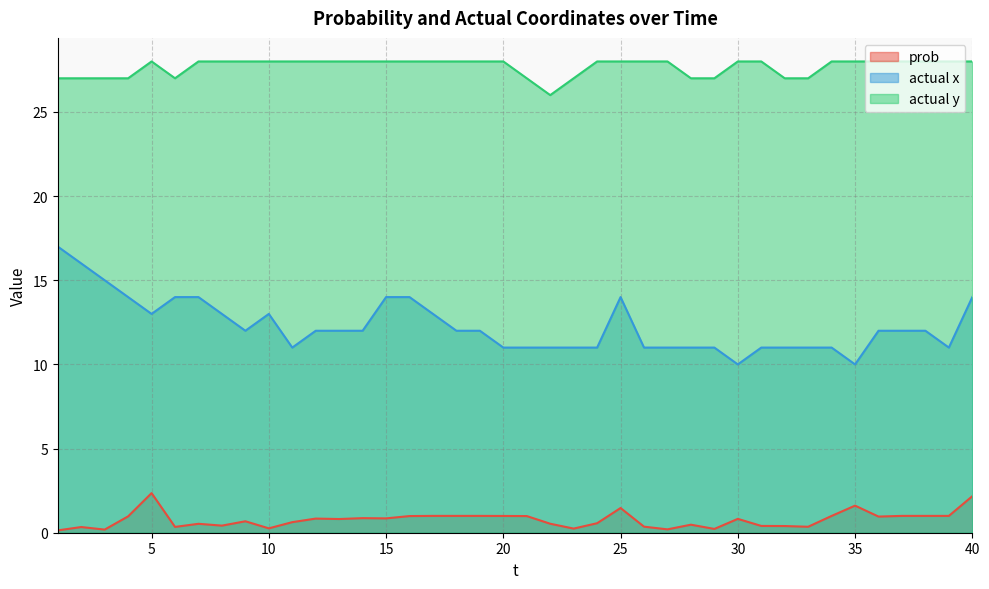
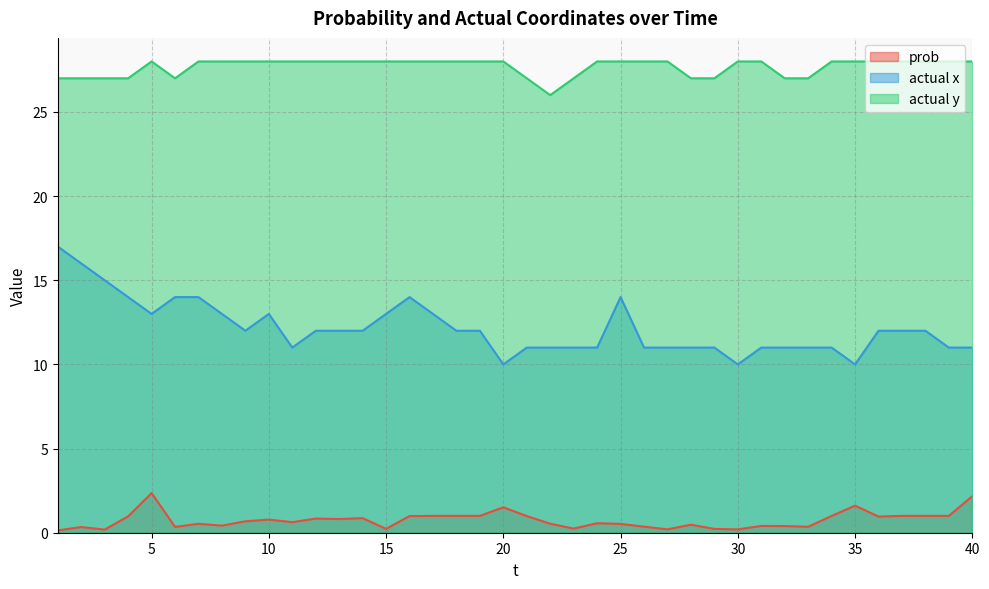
  {
    "prob": {
      "5": 2.4,
-     "10": 0.3,
-     "15": 0.9,
-     "20": 1.0,
-     "25": 1.5,
-     "30": 0.8,
+     "10": 0.8,
+     "15": 0.2,
+     "20": 1.5,
+     "25": 0.5,
+     "30": 0.2,
      "35": 1.6,
      "40": 2.2
    },
    "actual x": {
      "5": 13,
      "10": 13,
-     "15": 14,
-     "20": 11,
+     "15": 13,
+     "20": 10,
      "25": 14,
      "30": 10,
      "35": 10,
-     "40": 14
+     "40": 11
    },
    "actual y": {
      "5": 28.0,
      "10": 28.0,
      "15": 28.0,
      "20": 28.0,
      "25": 28.0,
      "30": 28.0,
      "35": 28.0,
      "40": 28.0
    }
  }
